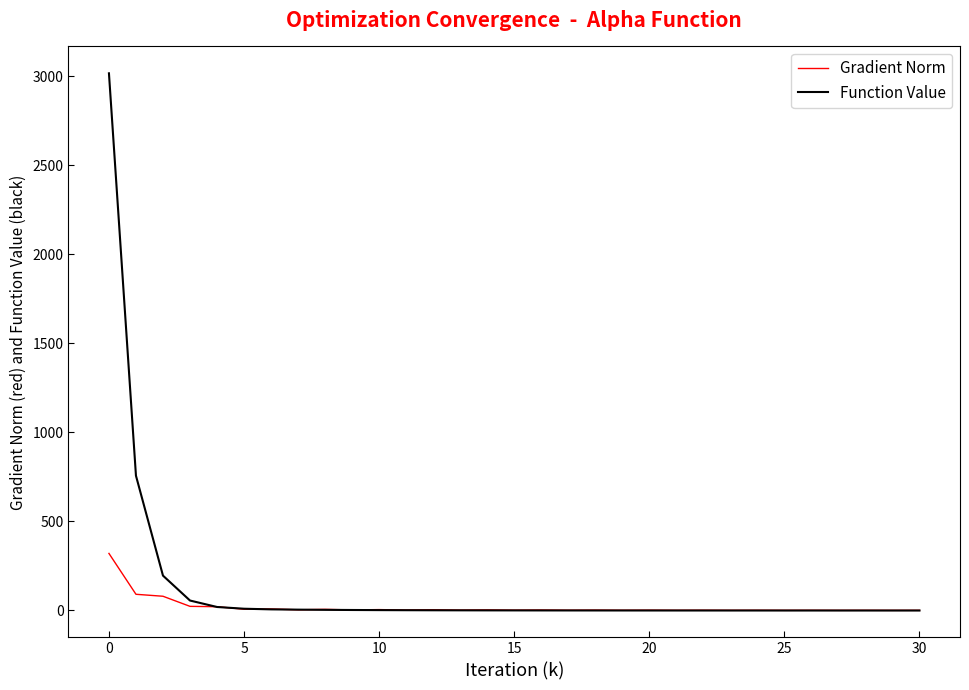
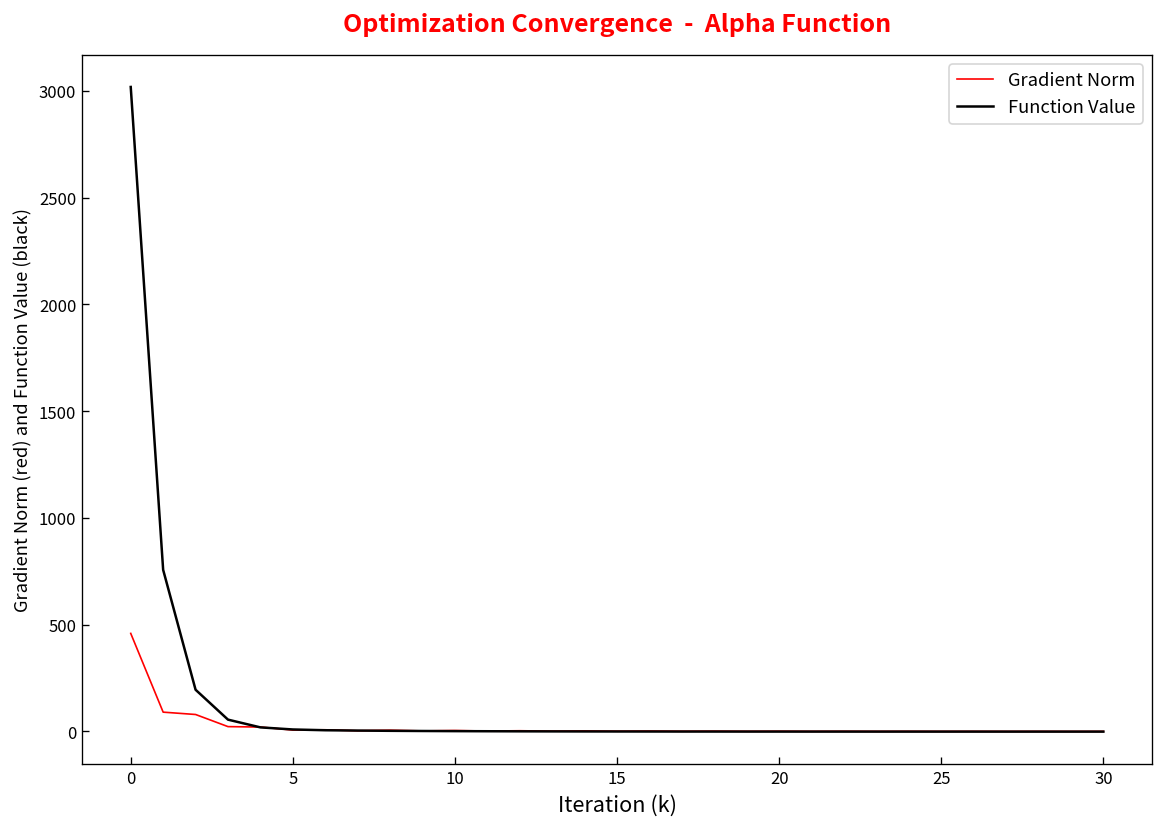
  {
    "Gradient Norm": {
-     "0": 320
+     "0": 460
    },
    "Function Value": {
      "0": 3020
    }
  }
